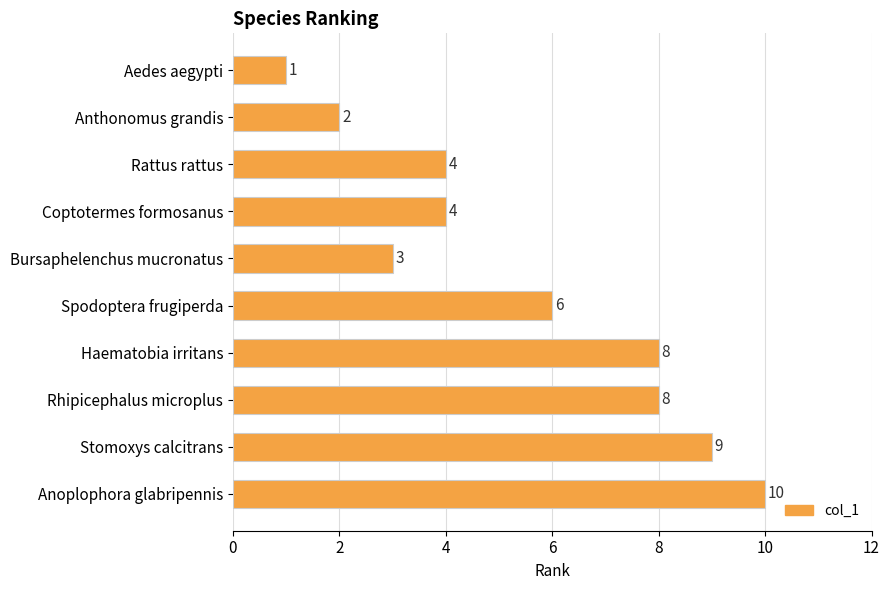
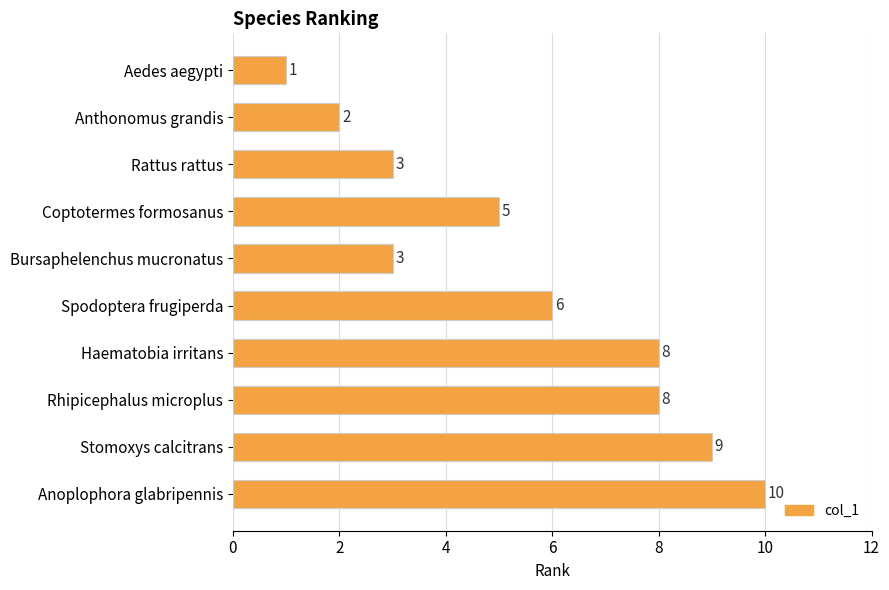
  {
    "Aedes aegypti": 1,
    "Anthonomus grandis": 2,
-   "Rattus rattus": 4,
-   "Coptotermes formosanus": 4,
+   "Rattus rattus": 3,
+   "Coptotermes formosanus": 5,
    "Bursaphelenchus mucronatus": 3,
    "Spodoptera frugiperda": 6,
    "Haematobia irritans": 8,
    "Rhipicephalus microplus": 8,
    "Stomoxys calcitrans": 9,
    "Anoplophora glabripennis": 10
  }
